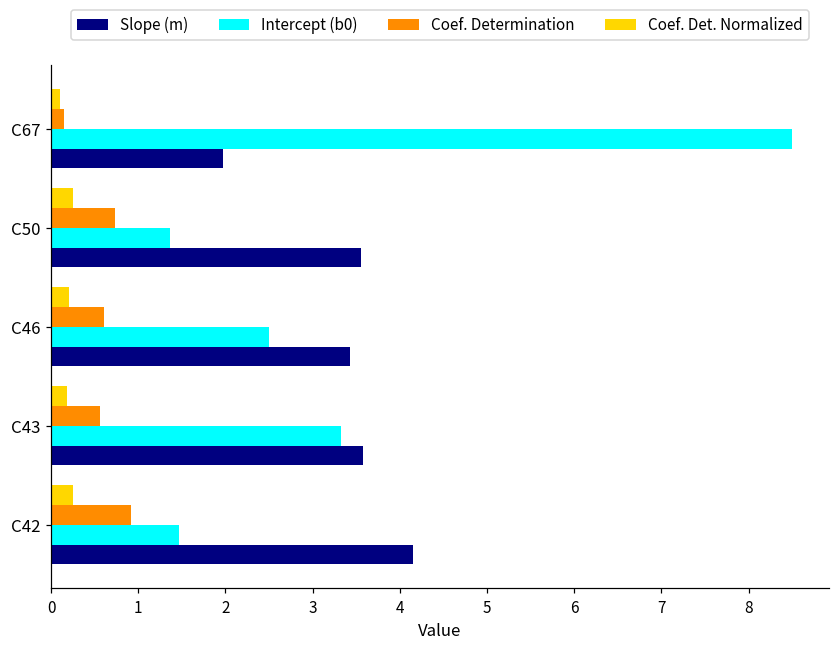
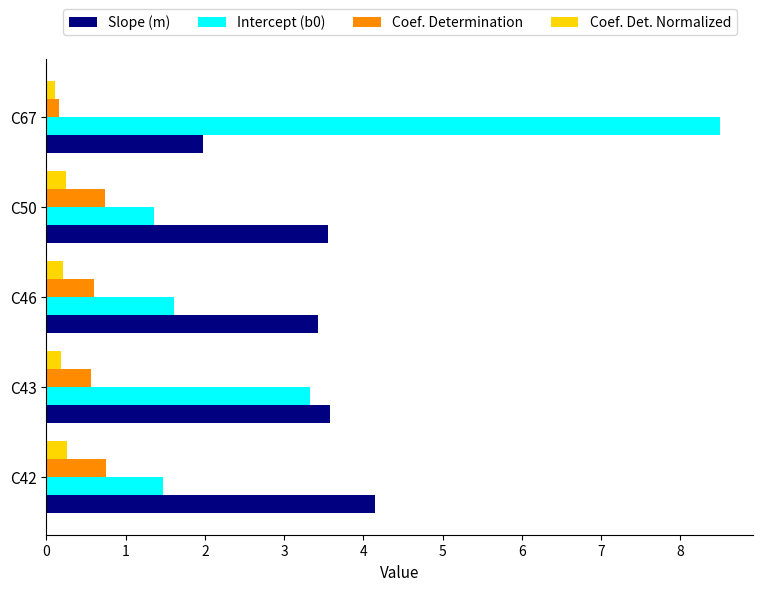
  {
    "Slope (m)": {
      "C67": 2.0,
      "C50": 3.6,
      "C46": 3.4,
      "C43": 3.6,
      "C42": 4.2
    },
    "Intercept (b0)": {
      "C67": 8.5,
      "C50": 1.4,
-     "C46": 2.5,
+     "C46": 1.6,
      "C43": 3.3,
      "C42": 1.5
    },
    "Coef. Determination": {
      "C67": 0.2,
      "C50": 0.7,
      "C46": 0.6,
      "C43": 0.6,
-     "C42": 0.9
+     "C42": 0.8
    },
    "Coef. Det. Normalized": {
      "C67": 0.1,
      "C50": 0.2,
      "C46": 0.2,
      "C43": 0.2,
      "C42": 0.3
    }
  }
